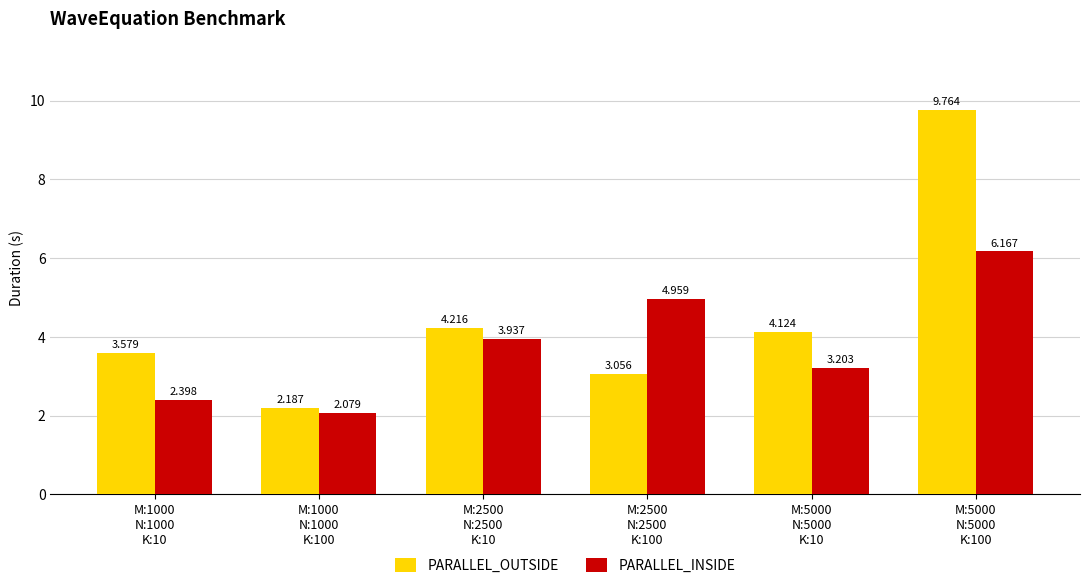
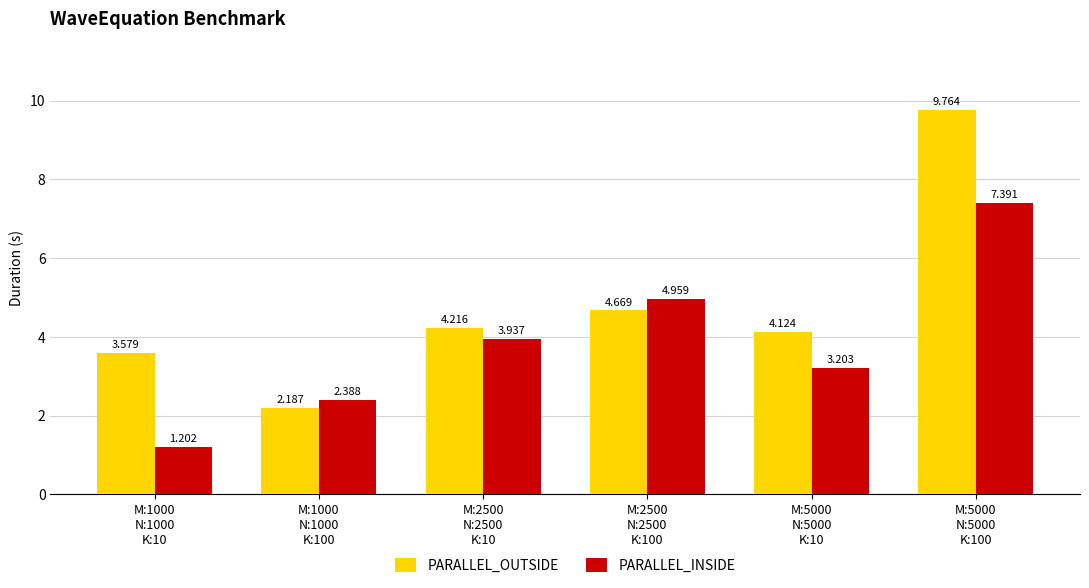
  {
    "PARALLEL_OUTSIDE": {
      "M:1000 N:1000 K:10": 3.579,
      "M:1000 N:1000 K:100": 2.187,
      "M:2500 N:2500 K:10": 4.216,
-     "M:2500 N:2500 K:100": 3.056,
+     "M:2500 N:2500 K:100": 4.669,
      "M:5000 N:5000 K:10": 4.124,
      "M:5000 N:5000 K:100": 9.764
    },
    "PARALLEL_INSIDE": {
-     "M:1000 N:1000 K:10": 2.398,
-     "M:1000 N:1000 K:100": 2.079,
+     "M:1000 N:1000 K:10": 1.202,
+     "M:1000 N:1000 K:100": 2.388,
      "M:2500 N:2500 K:10": 3.937,
      "M:2500 N:2500 K:100": 4.959,
      "M:5000 N:5000 K:10": 3.203,
-     "M:5000 N:5000 K:100": 6.167
+     "M:5000 N:5000 K:100": 7.391
    }
  }
